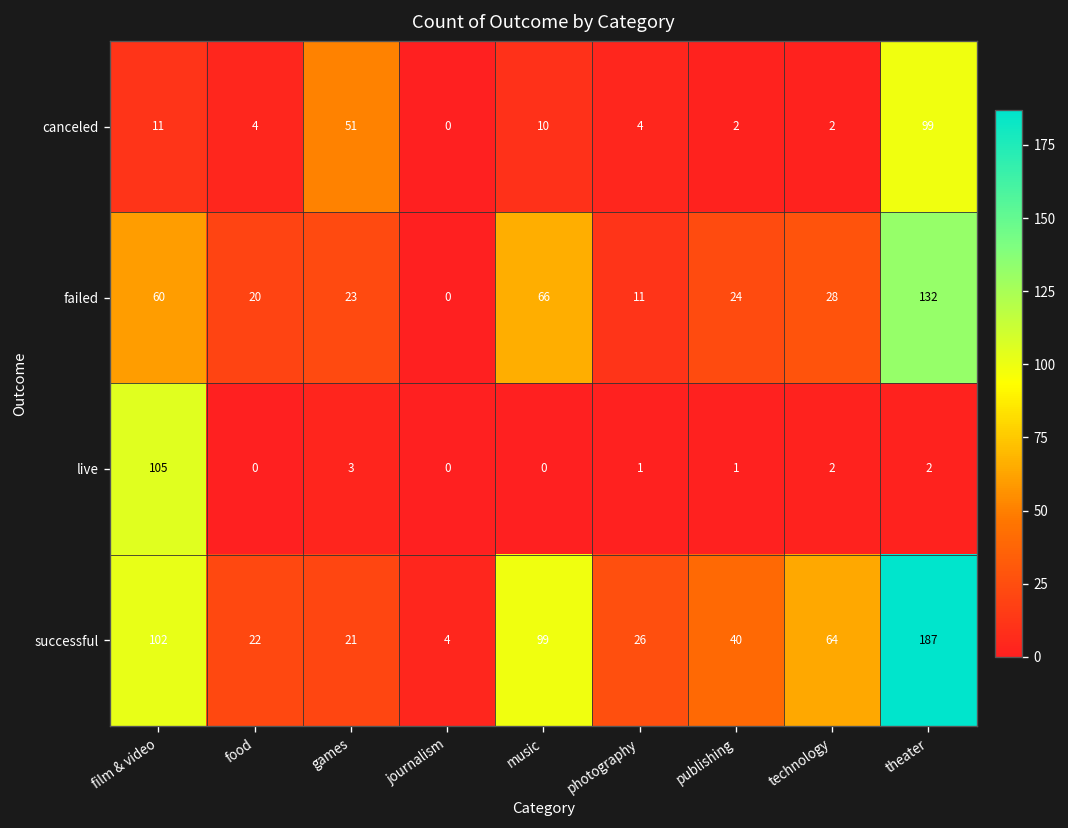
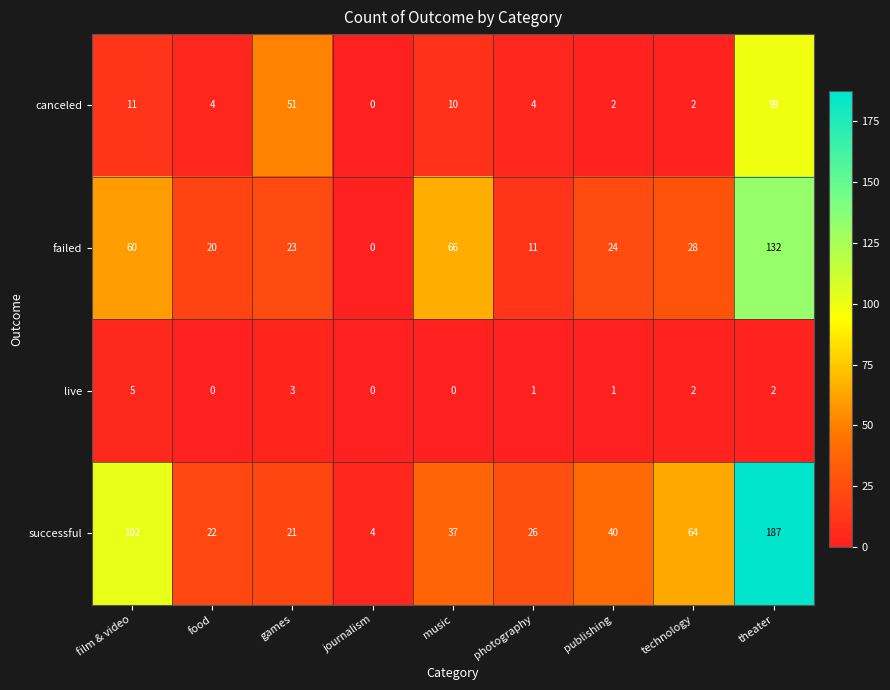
  {
    "canceled": {
      "film & video": 11,
      "food": 4,
      "games": 51,
      "journalism": 0,
      "music": 10,
      "photography": 4,
      "publishing": 2,
      "technology": 2,
      "theater": 99
    },
    "failed": {
      "film & video": 60,
      "food": 20,
      "games": 23,
      "journalism": 0,
      "music": 66,
      "photography": 11,
      "publishing": 24,
      "technology": 28,
      "theater": 132
    },
    "live": {
-     "film & video": 105,
+     "film & video": 5,
      "food": 0,
      "games": 3,
      "journalism": 0,
      "music": 0,
      "photography": 1,
      "publishing": 1,
      "technology": 2,
      "theater": 2
    },
    "successful": {
      "film & video": 102,
      "food": 22,
      "games": 21,
      "journalism": 4,
-     "music": 99,
+     "music": 37,
      "photography": 26,
      "publishing": 40,
      "technology": 64,
      "theater": 187
    }
  }
